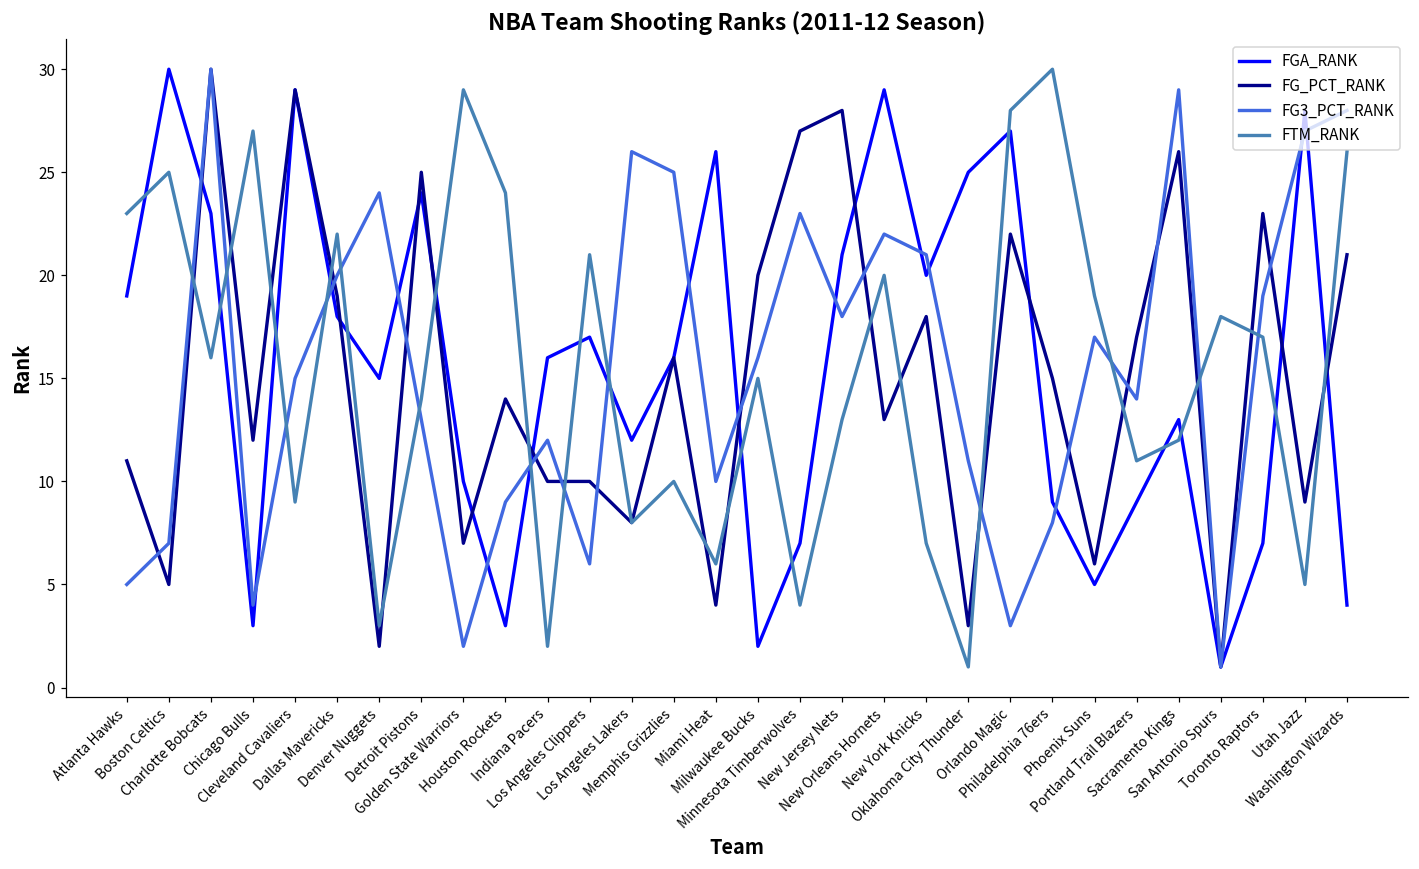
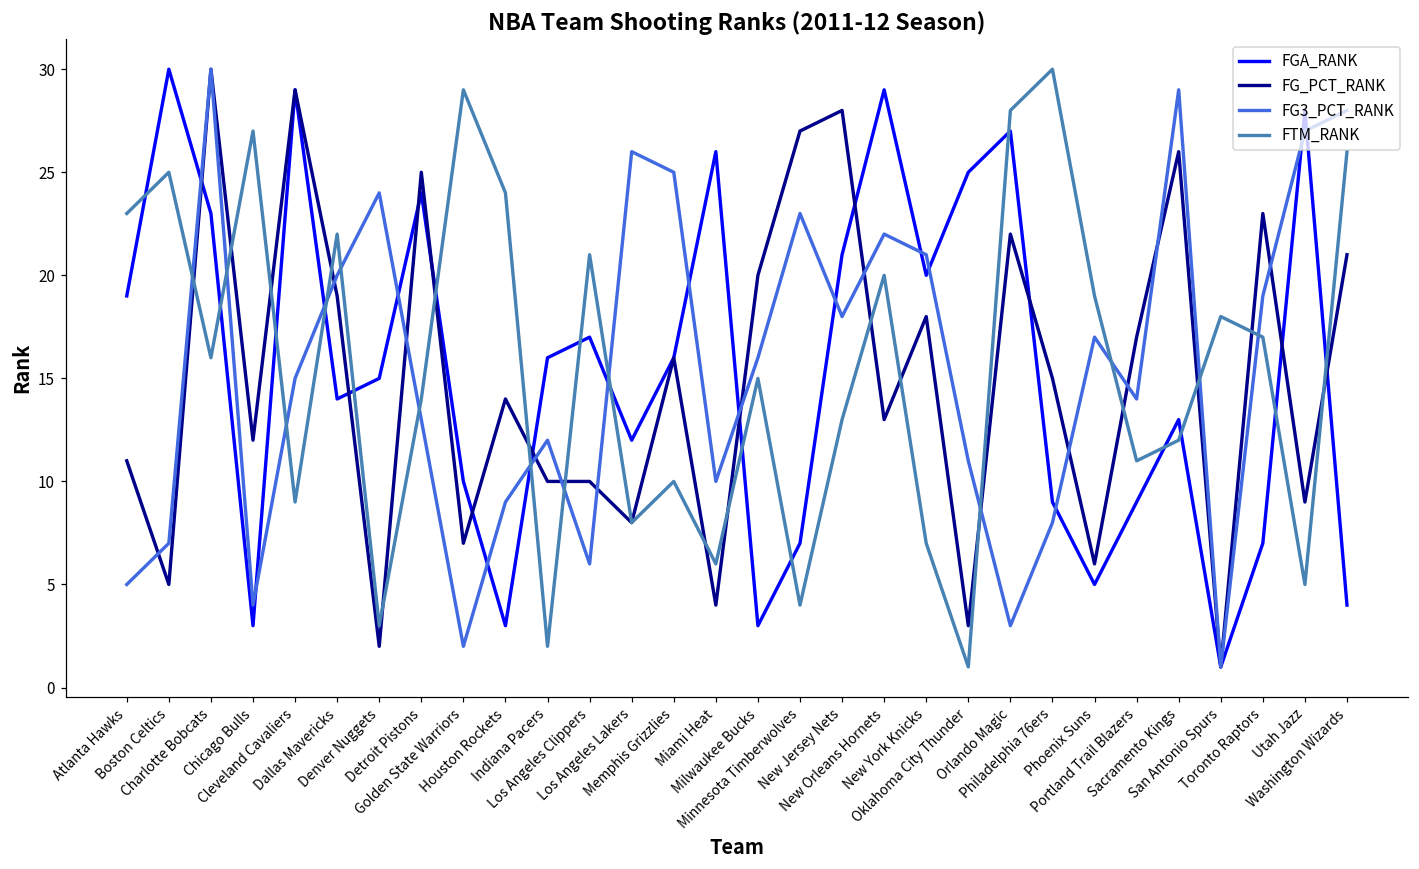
  {
    "FGA_RANK": {
      "Atlanta Hawks": 19,
      "Boston Celtics": 30,
      "Charlotte Bobcats": 23,
      "Chicago Bulls": 3,
-     "Dallas Mavericks": 18,
+     "Dallas Mavericks": 14,
      "Denver Nuggets": 15,
      "Detroit Pistons": 24,
      "Golden State Warriors": 10,
      "Houston Rockets": 3,
      "Indiana Pacers": 16,
      "Los Angeles Clippers": 17,
      "Los Angeles Lakers": 12,
      "Miami Heat": 26,
-     "Milwaukee Bucks": 2,
+     "Milwaukee Bucks": 3,
      "Minnesota Timberwolves": 7,
      "New Jersey Nets": 21,
      "New Orleans Hornets": 29,
      "New York Knicks": 20,
      "Oklahoma City Thunder": 25,
      "Orlando Magic": 27,
      "Philadelphia 76ers": 9,
      "Phoenix Suns": 5,
      "Portland Trail Blazers": 9,
      "Sacramento Kings": 13,
      "Toronto Raptors": 7,
      "Washington Wizards": 4
    },
    "FG_PCT_RANK": {
      "Atlanta Hawks": 11,
      "Boston Celtics": 5,
      "Chicago Bulls": 12,
      "Dallas Mavericks": 19,
      "Denver Nuggets": 2,
      "Detroit Pistons": 25,
      "Golden State Warriors": 7,
      "Houston Rockets": 14,
      "Indiana Pacers": 10,
      "Los Angeles Clippers": 10,
      "Miami Heat": 4,
      "Milwaukee Bucks": 20,
      "Minnesota Timberwolves": 27,
      "New Jersey Nets": 28,
      "New Orleans Hornets": 13,
      "New York Knicks": 18,
      "Oklahoma City Thunder": 3,
      "Orlando Magic": 22,
      "Philadelphia 76ers": 15,
      "Phoenix Suns": 6,
      "Portland Trail Blazers": 17,
      "Sacramento Kings": 26,
      "Toronto Raptors": 23,
      "Utah Jazz": 9,
      "Washington Wizards": 21
    }
  }
